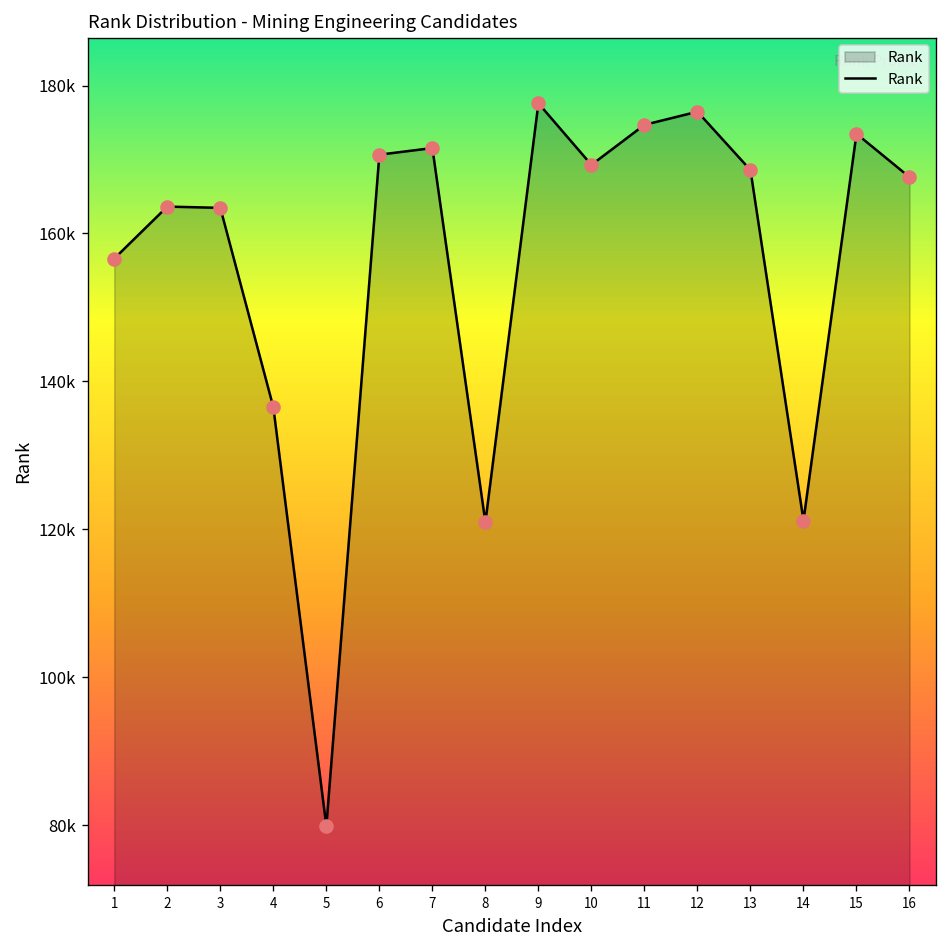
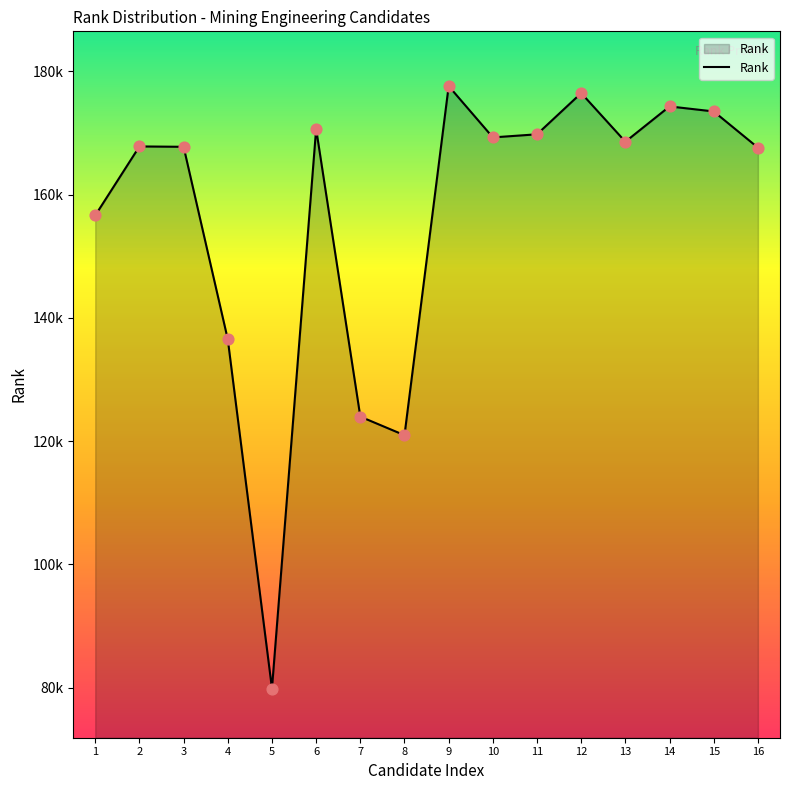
  {
    "1": 157000,
-   "2": 164000,
-   "3": 163000,
+   "2": 168000,
+   "3": 168000,
    "4": 137000,
    "5": 80000,
    "6": 171000,
-   "7": 172000,
+   "7": 124000,
    "8": 121000,
    "9": 178000,
    "10": 169000,
-   "11": 175000,
+   "11": 170000,
    "12": 176000,
    "13": 169000,
-   "14": 121000,
+   "14": 174000,
    "15": 173000,
    "16": 168000
  }
